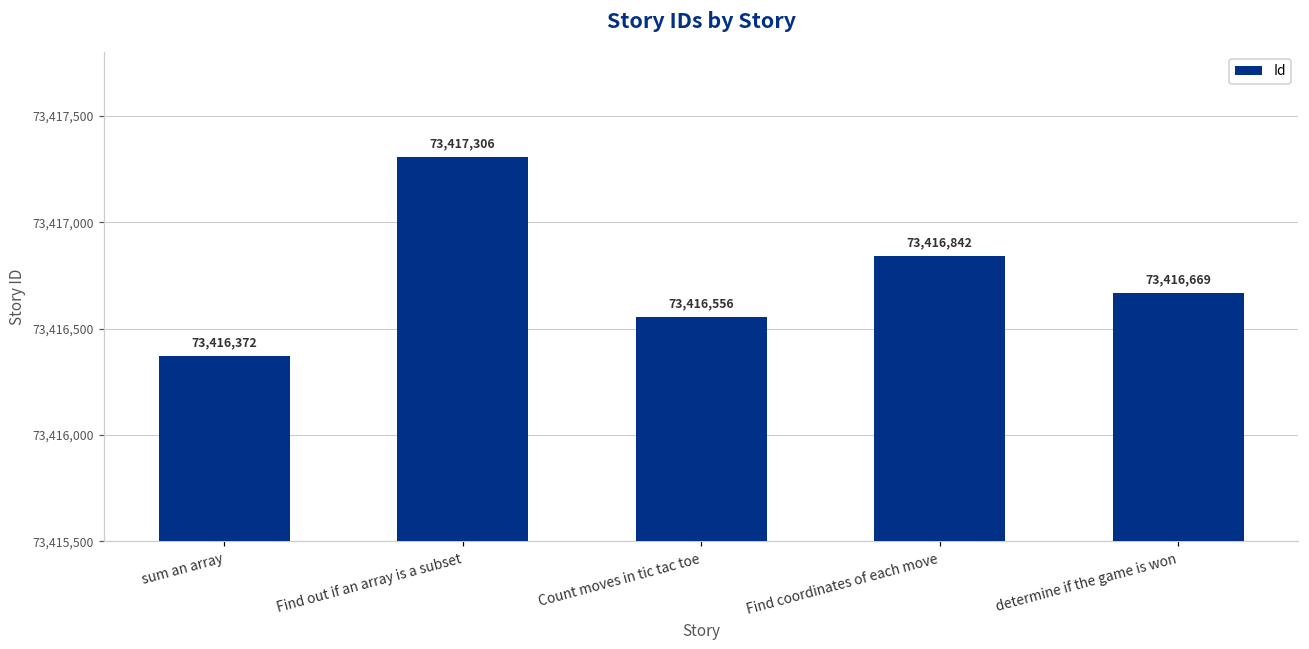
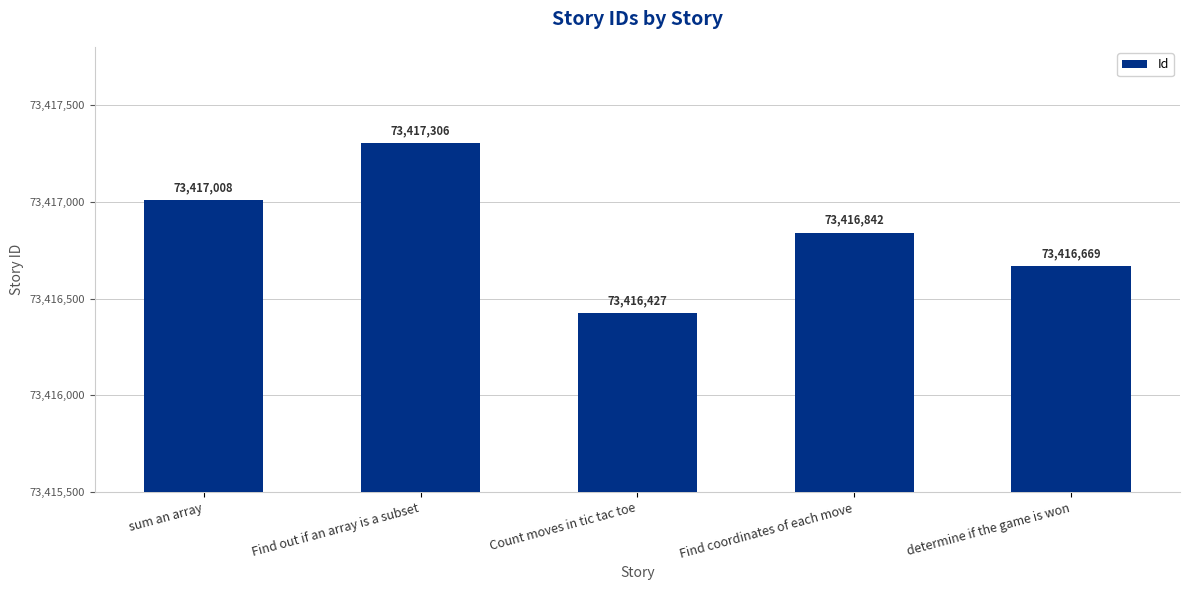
  {
-   "sum an array": "73,416,372",
+   "sum an array": "73,417,008",
    "Find out if an array is a subset": "73,417,306",
-   "Count moves in tic tac toe": "73,416,556",
+   "Count moves in tic tac toe": "73,416,427",
    "Find coordinates of each move": "73,416,842",
    "determine if the game is won": "73,416,669"
  }
